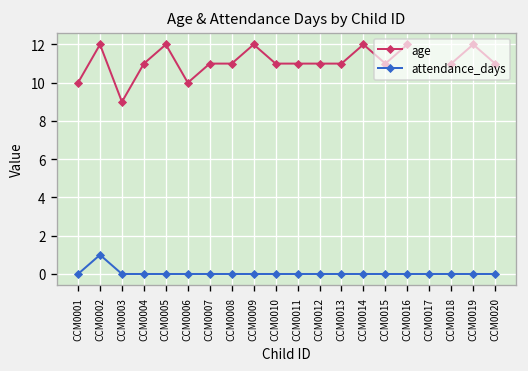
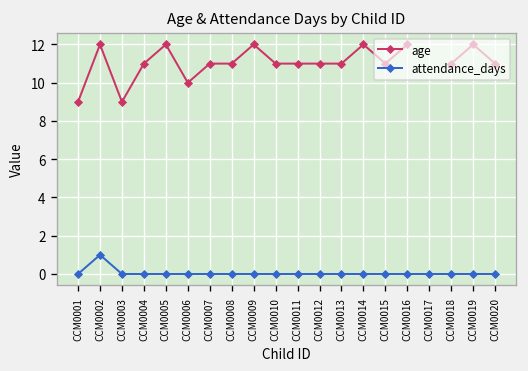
  {
    "age": {
-     "CCM0001": 10,
+     "CCM0001": 9,
      "CCM0002": 12,
      "CCM0003": 9,
      "CCM0004": 11,
      "CCM0005": 12,
      "CCM0006": 10,
      "CCM0007": 11,
      "CCM0008": 11,
      "CCM0009": 12,
      "CCM0010": 11,
      "CCM0011": 11,
      "CCM0012": 11,
      "CCM0013": 11,
      "CCM0014": 12
    },
    "attendance_days": {
      "CCM0001": 0,
      "CCM0002": 1,
      "CCM0003": 0,
      "CCM0004": 0,
      "CCM0005": 0,
      "CCM0006": 0,
      "CCM0007": 0,
      "CCM0008": 0,
      "CCM0009": 0,
      "CCM0010": 0,
      "CCM0011": 0,
      "CCM0012": 0,
      "CCM0013": 0,
      "CCM0014": 0,
      "CCM0015": 0,
      "CCM0016": 0,
      "CCM0017": 0,
      "CCM0018": 0,
      "CCM0019": 0,
      "CCM0020": 0
    }
  }
